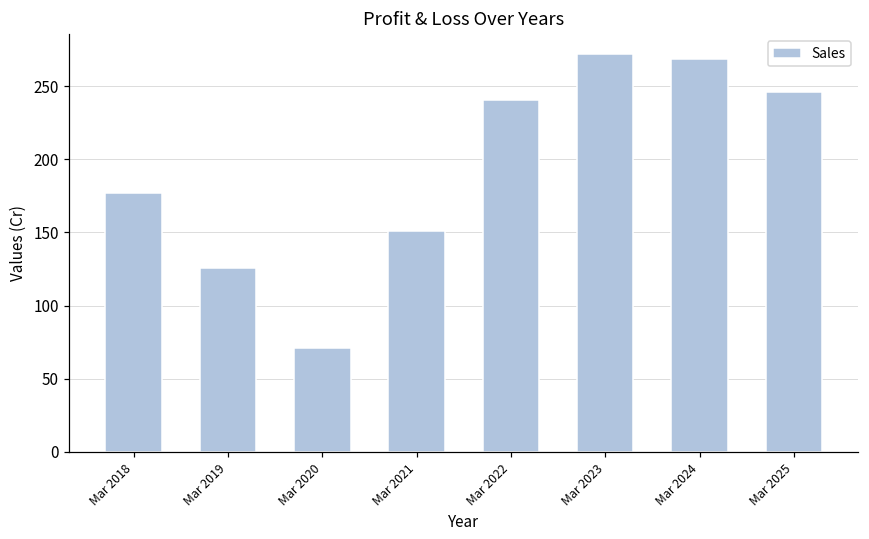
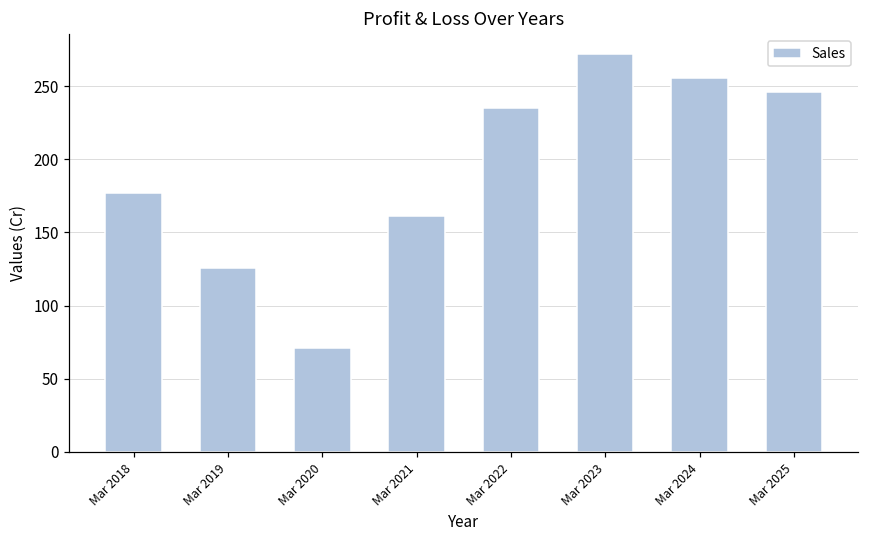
  {
    "Mar 2018": 177,
    "Mar 2019": 126,
    "Mar 2020": 71,
-   "Mar 2021": 151,
-   "Mar 2022": 241,
+   "Mar 2021": 161,
+   "Mar 2022": 235,
    "Mar 2023": 272,
-   "Mar 2024": 269,
+   "Mar 2024": 256,
    "Mar 2025": 246
  }
